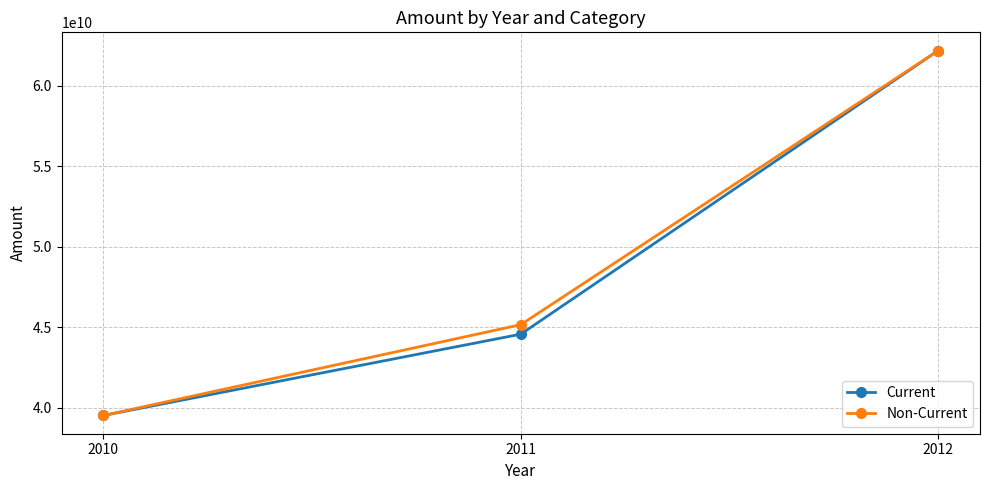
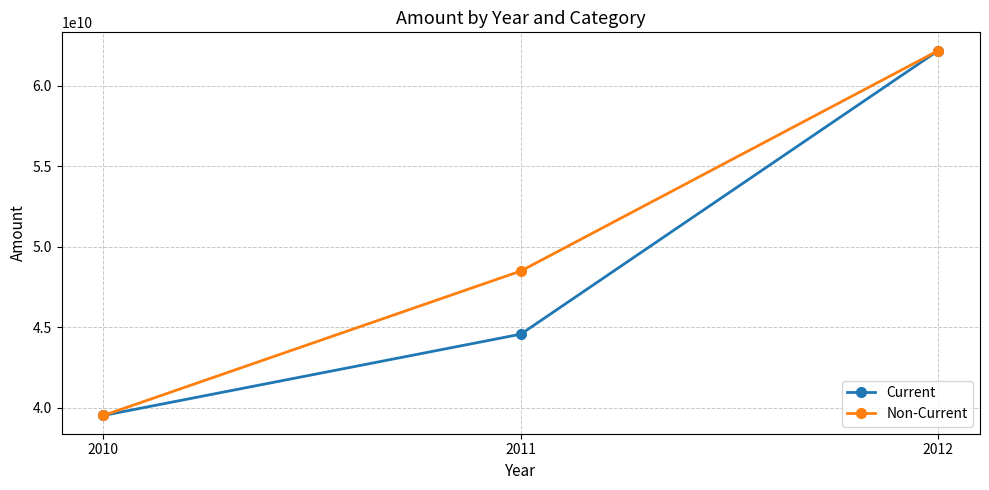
  {
    "Current": {
      "2011": 44600000000
    },
    "Non-Current": {
-     "2011": 45200000000
+     "2011": 48500000000
    }
  }
